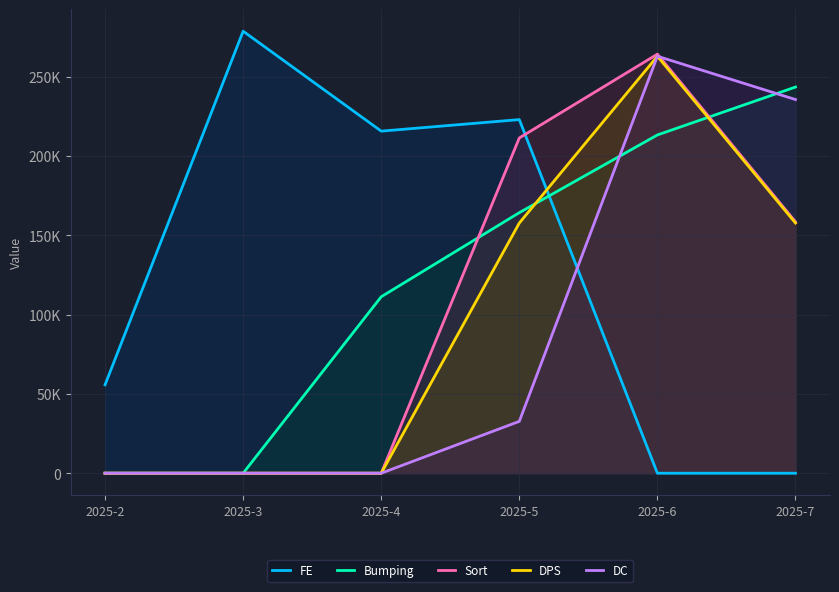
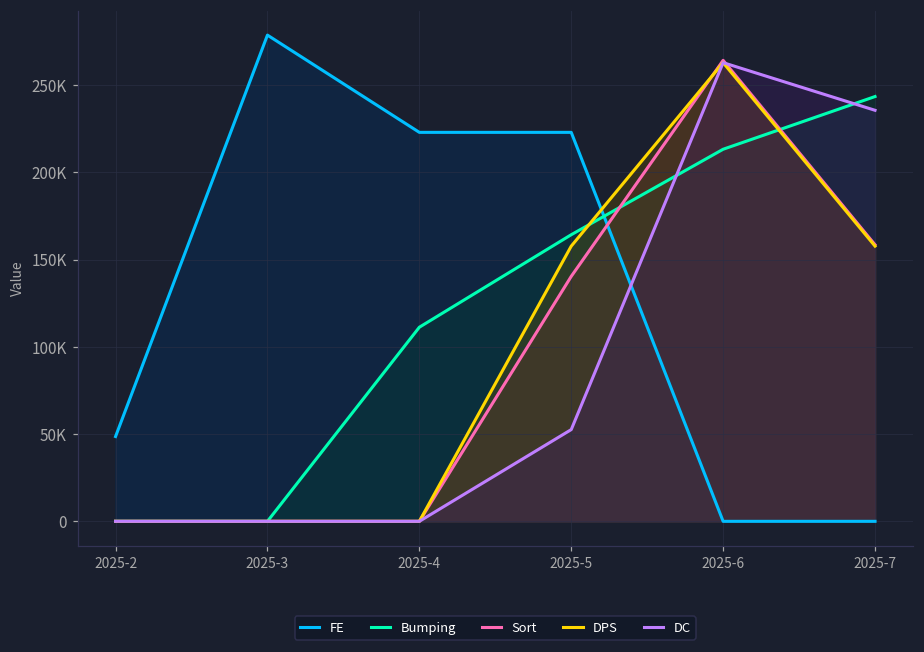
  {
    "FE": {
-     "2025-2": 56000,
+     "2025-2": 49000,
      "2025-3": 279000,
-     "2025-4": 216000,
+     "2025-4": 223000,
      "2025-5": 223000,
      "2025-6": 0,
      "2025-7": 0
    },
    "Bumping": {
      "2025-4": 111000,
      "2025-5": 164000,
      "2025-6": 213000,
      "2025-7": 243000
    },
    "Sort": {
-     "2025-5": 211000
+     "2025-5": 140000
    },
    "DPS": {
      "2025-5": 158000
    },
    "DC": {
-     "2025-5": 33000,
+     "2025-5": 53000,
      "2025-7": 236000
    }
  }
